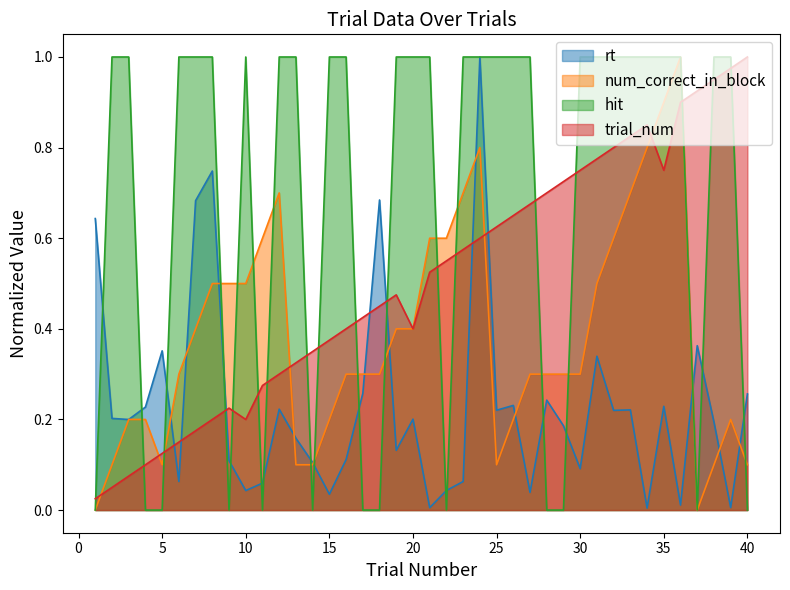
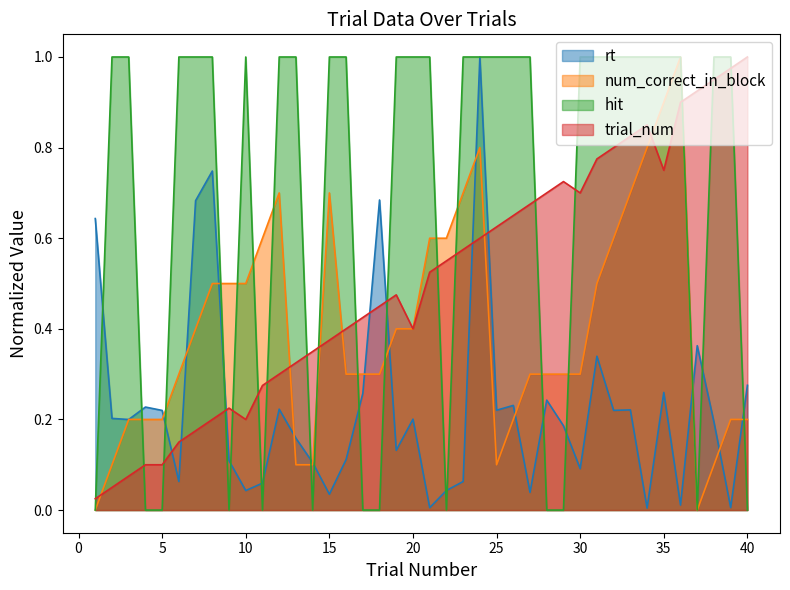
  {
    "rt": {
-     "5": 0.35,
+     "5": 0.22,
      "10": 0.04,
      "15": 0.03,
      "20": 0.20,
      "25": 0.22,
      "30": 0.09,
-     "35": 0.23,
-     "40": 0.26
+     "35": 0.26,
+     "40": 0.28
    },
    "num_correct_in_block": {
-     "5": 0.10,
+     "5": 0.20,
      "10": 0.50,
-     "15": 0.20,
+     "15": 0.70,
      "25": 0.10,
      "30": 0.30,
-     "40": 0.10
+     "40": 0.20
    },
    "hit": {
      "5": 0.00,
      "10": 1.00,
      "15": 1.00,
      "20": 1.00,
      "25": 1.00,
      "40": 0.00
    },
    "trial_num": {
-     "5": 0.13,
+     "5": 0.10,
      "10": 0.20,
      "15": 0.38,
      "25": 0.63,
-     "30": 0.75,
+     "30": 0.70,
      "35": 0.75
    }
  }
